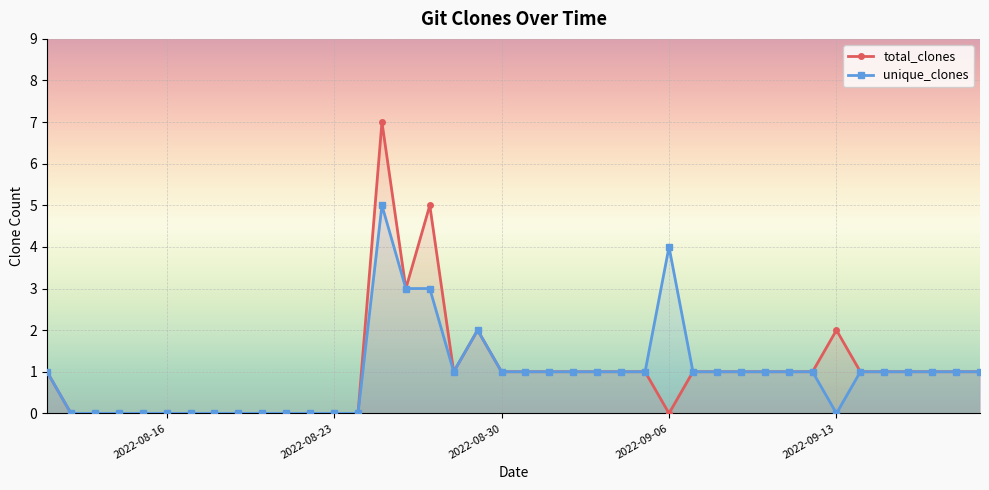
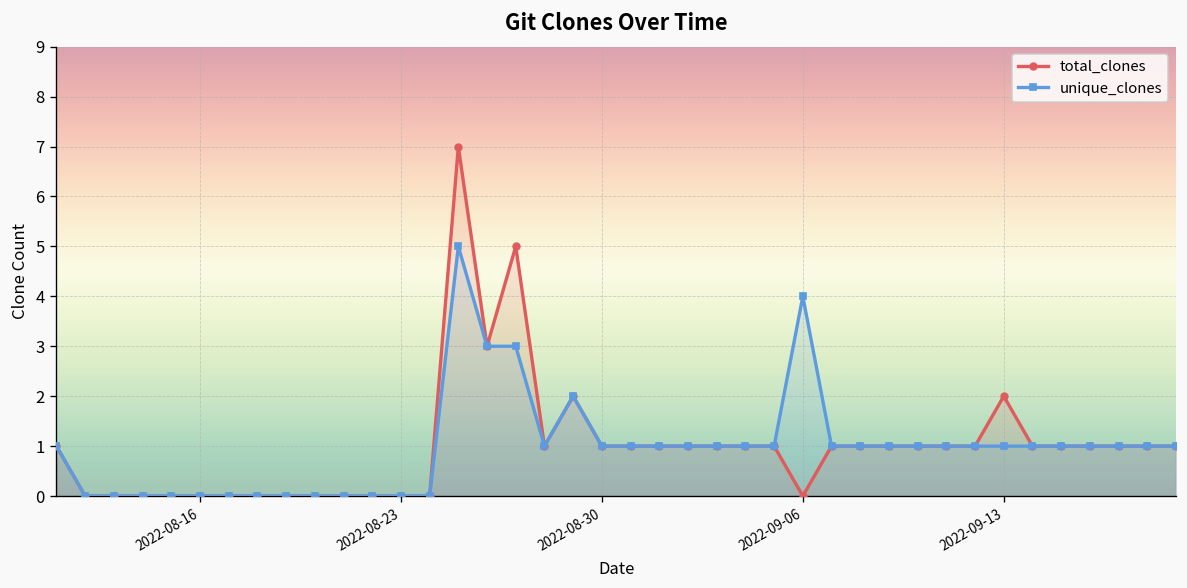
  {
    "total_clones": {
      "2022-09-06": 0,
      "2022-09-13": 2
    },
    "unique_clones": {
      "2022-09-06": 4,
-     "2022-09-13": 0
+     "2022-09-13": 1
    }
  }
